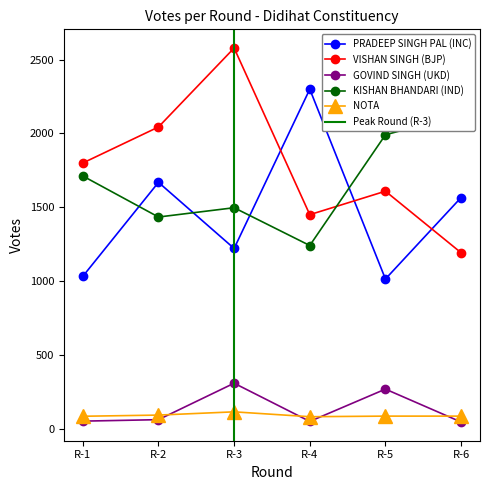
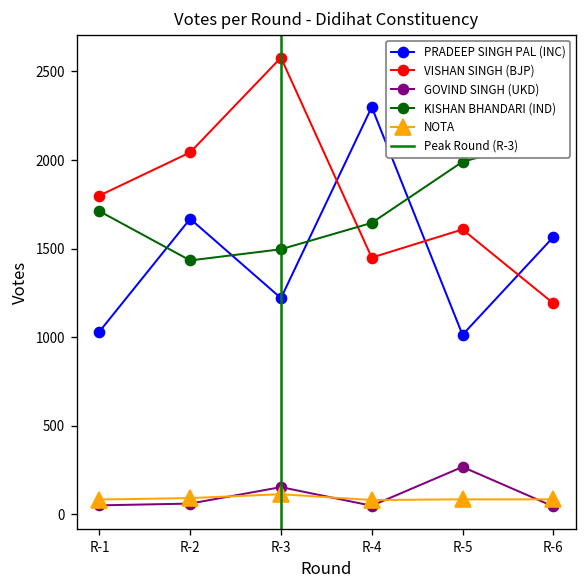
  {
    "PRADEEP SINGH PAL (INC)": {
      "R-1": 1030,
      "R-2": 1670,
      "R-3": 1220,
      "R-4": 2300,
      "R-5": 1010,
      "R-6": 1570
    },
    "VISHAN SINGH (BJP)": {
      "R-1": 1800,
      "R-2": 2040,
      "R-3": 2580,
      "R-4": 1450,
      "R-5": 1610,
      "R-6": 1190
    },
    "GOVIND SINGH (UKD)": {
      "R-1": 50,
      "R-2": 60,
-     "R-3": 310,
+     "R-3": 150,
      "R-4": 50,
      "R-5": 270,
      "R-6": 40
    },
    "KISHAN BHANDARI (IND)": {
      "R-1": 1710,
      "R-2": 1430,
      "R-3": 1500,
-     "R-4": 1240,
+     "R-4": 1650,
      "R-5": 1990
    },
    "NOTA": {
      "R-1": 80,
      "R-2": 90,
      "R-3": 110,
      "R-4": 80,
      "R-5": 80,
      "R-6": 80
    }
  }
